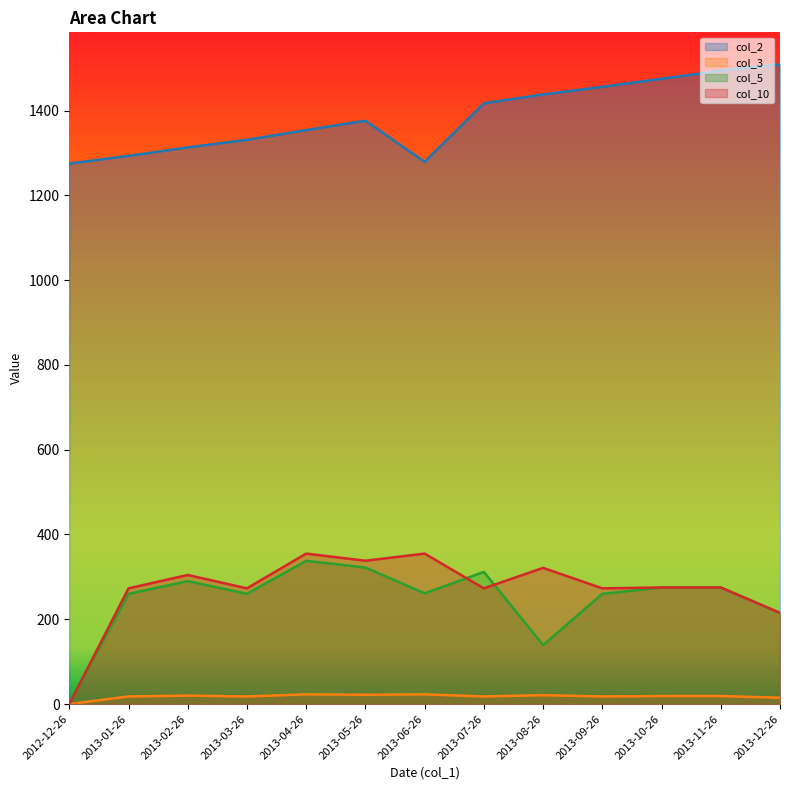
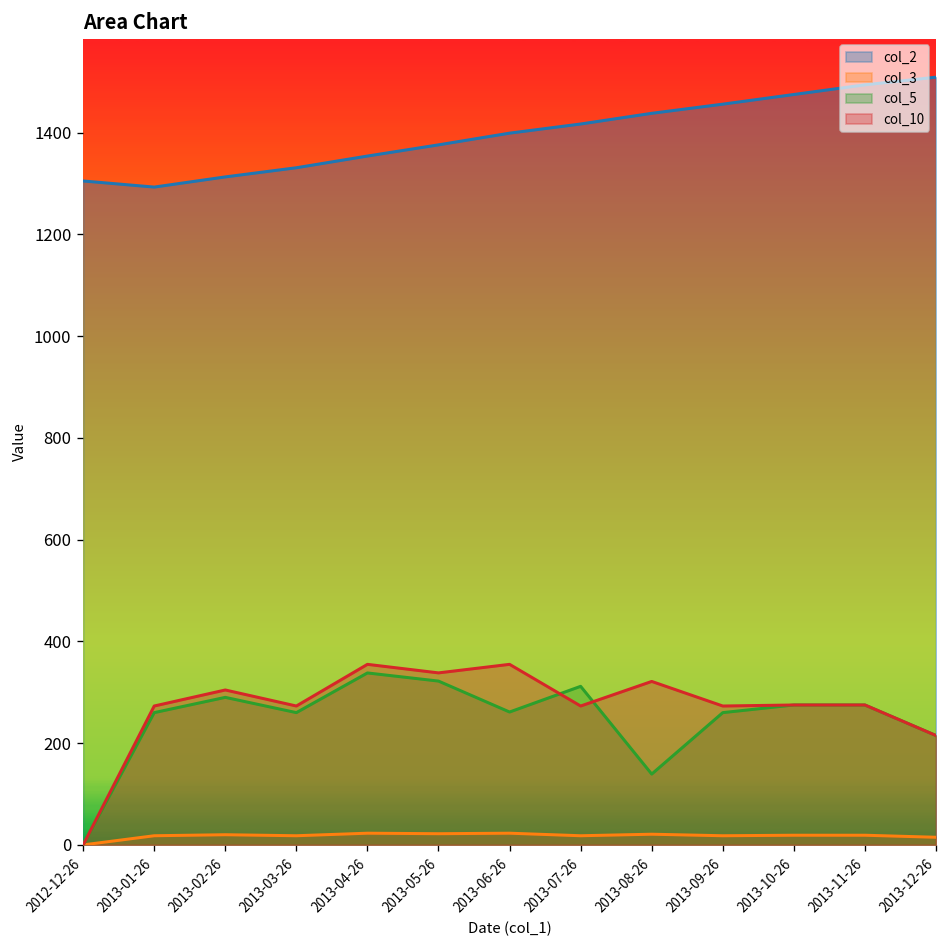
  {
    "col_2": {
-     "2012-12-26": 1280,
+     "2012-12-26": 1310,
      "2013-01-26": 1290,
      "2013-02-26": 1310,
      "2013-03-26": 1330,
      "2013-04-26": 1350,
      "2013-05-26": 1380,
-     "2013-06-26": 1280,
+     "2013-06-26": 1400,
      "2013-07-26": 1420,
      "2013-08-26": 1440,
      "2013-09-26": 1460,
      "2013-10-26": 1480,
      "2013-12-26": 1510
    },
    "col_5": {
      "2013-01-26": 260,
      "2013-02-26": 290,
      "2013-03-26": 260,
      "2013-04-26": 340,
      "2013-05-26": 320,
      "2013-06-26": 260,
      "2013-07-26": 310,
      "2013-08-26": 140,
      "2013-09-26": 260
    }
  }
